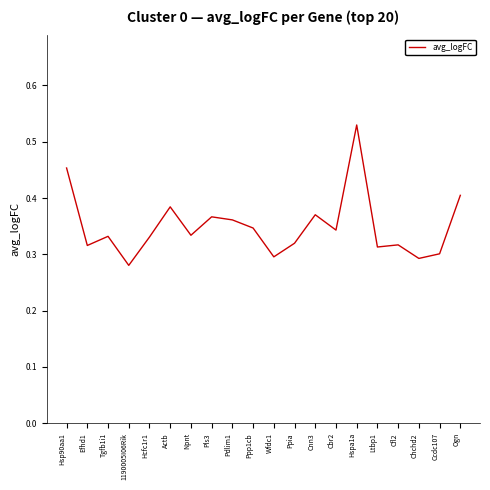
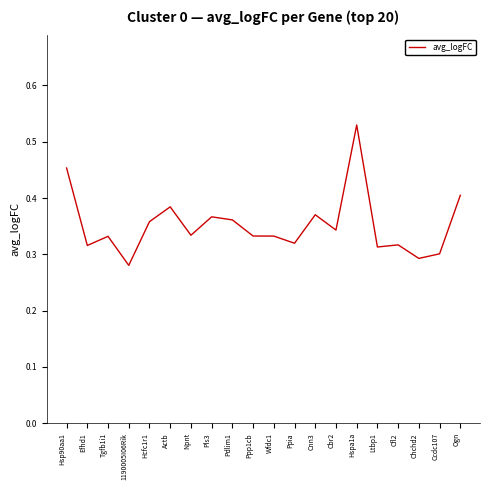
  {
    "Hsp90aa1": 0.45,
    "Efhd1": 0.32,
    "Tgfb1i1": 0.33,
    "1190005I06Rik": 0.28,
-   "Hcfc1r1": 0.33,
+   "Hcfc1r1": 0.36,
    "Actb": 0.38,
    "Npnt": 0.33,
    "Pls3": 0.37,
    "Pdlim1": 0.36,
-   "Ppp1cb": 0.35,
-   "Wfdc1": 0.30,
+   "Ppp1cb": 0.33,
+   "Wfdc1": 0.33,
    "Ppia": 0.32,
    "Cnn3": 0.37,
    "Cbr2": 0.34,
    "Hspa1a": 0.53,
    "Ltbp1": 0.31,
    "Cfl2": 0.32,
    "Chchd2": 0.29,
    "Ccdc107": 0.30,
    "Ogn": 0.40
  }
